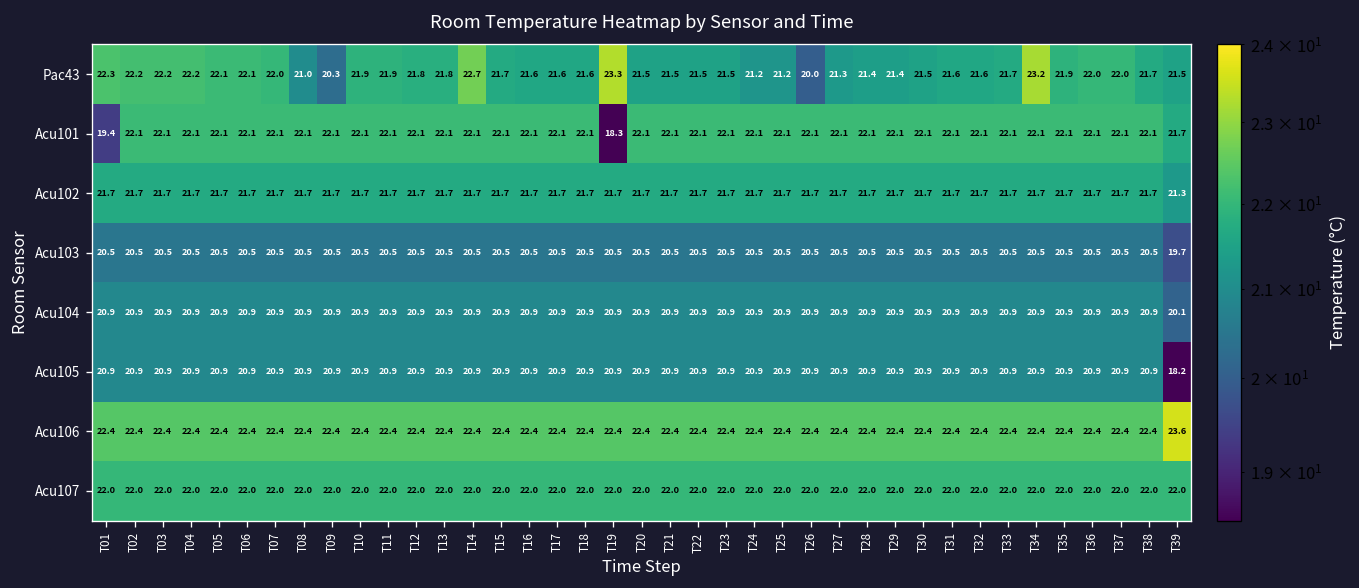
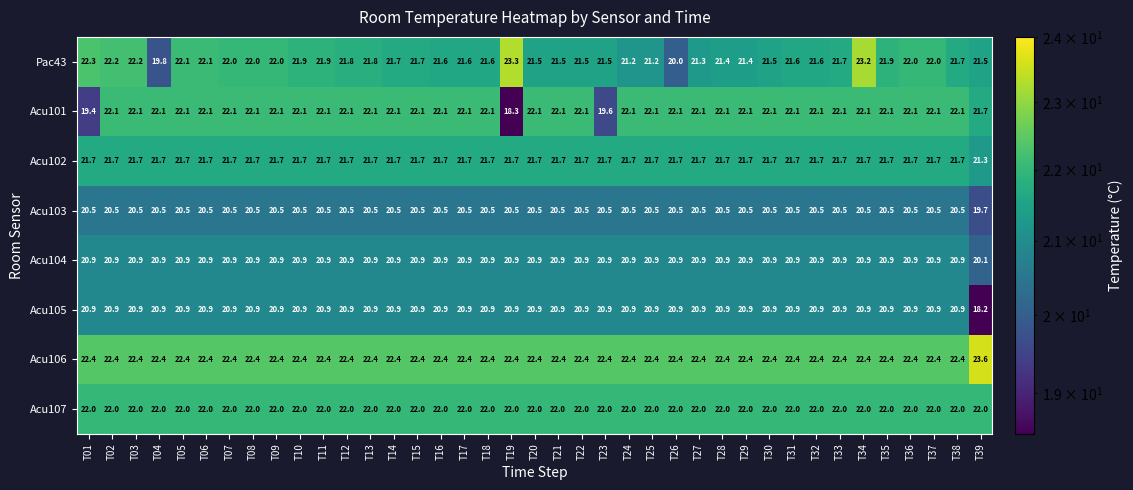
  {
    "Pac43": {
      "T01": 22.3,
      "T02": 22.2,
      "T03": 22.2,
-     "T04": 22.2,
+     "T04": 19.8,
      "T05": 22.1,
      "T06": 22.1,
      "T07": 22.0,
-     "T08": 21.0,
-     "T09": 20.3,
+     "T08": 22.0,
+     "T09": 22.0,
      "T10": 21.9,
      "T11": 21.9,
      "T12": 21.8,
      "T13": 21.8,
-     "T14": 22.7,
+     "T14": 21.7,
      "T15": 21.7,
      "T16": 21.6,
      "T17": 21.6,
      "T18": 21.6,
      "T19": 23.3,
      "T20": 21.5,
      "T21": 21.5,
      "T22": 21.5,
      "T23": 21.5,
      "T24": 21.2,
      "T25": 21.2,
      "T26": 20.0,
      "T27": 21.3,
      "T28": 21.4,
      "T29": 21.4,
      "T30": 21.5,
      "T31": 21.6,
      "T32": 21.6,
      "T33": 21.7,
      "T34": 23.2,
      "T35": 21.9,
      "T36": 22.0,
      "T37": 22.0,
      "T38": 21.7,
      "T39": 21.5
    },
    "Acu101": {
      "T01": 19.4,
      "T02": 22.1,
      "T03": 22.1,
      "T04": 22.1,
      "T05": 22.1,
      "T06": 22.1,
      "T07": 22.1,
      "T08": 22.1,
      "T09": 22.1,
      "T10": 22.1,
      "T11": 22.1,
      "T12": 22.1,
      "T13": 22.1,
      "T14": 22.1,
      "T15": 22.1,
      "T16": 22.1,
      "T17": 22.1,
      "T18": 22.1,
      "T19": 18.3,
      "T20": 22.1,
      "T21": 22.1,
      "T22": 22.1,
-     "T23": 22.1,
+     "T23": 19.6,
      "T24": 22.1,
      "T25": 22.1,
      "T26": 22.1,
      "T27": 22.1,
      "T28": 22.1,
      "T29": 22.1,
      "T30": 22.1,
      "T31": 22.1,
      "T32": 22.1,
      "T33": 22.1,
      "T34": 22.1,
      "T35": 22.1,
      "T36": 22.1,
      "T37": 22.1,
      "T38": 22.1,
      "T39": 21.7
    }
  }
